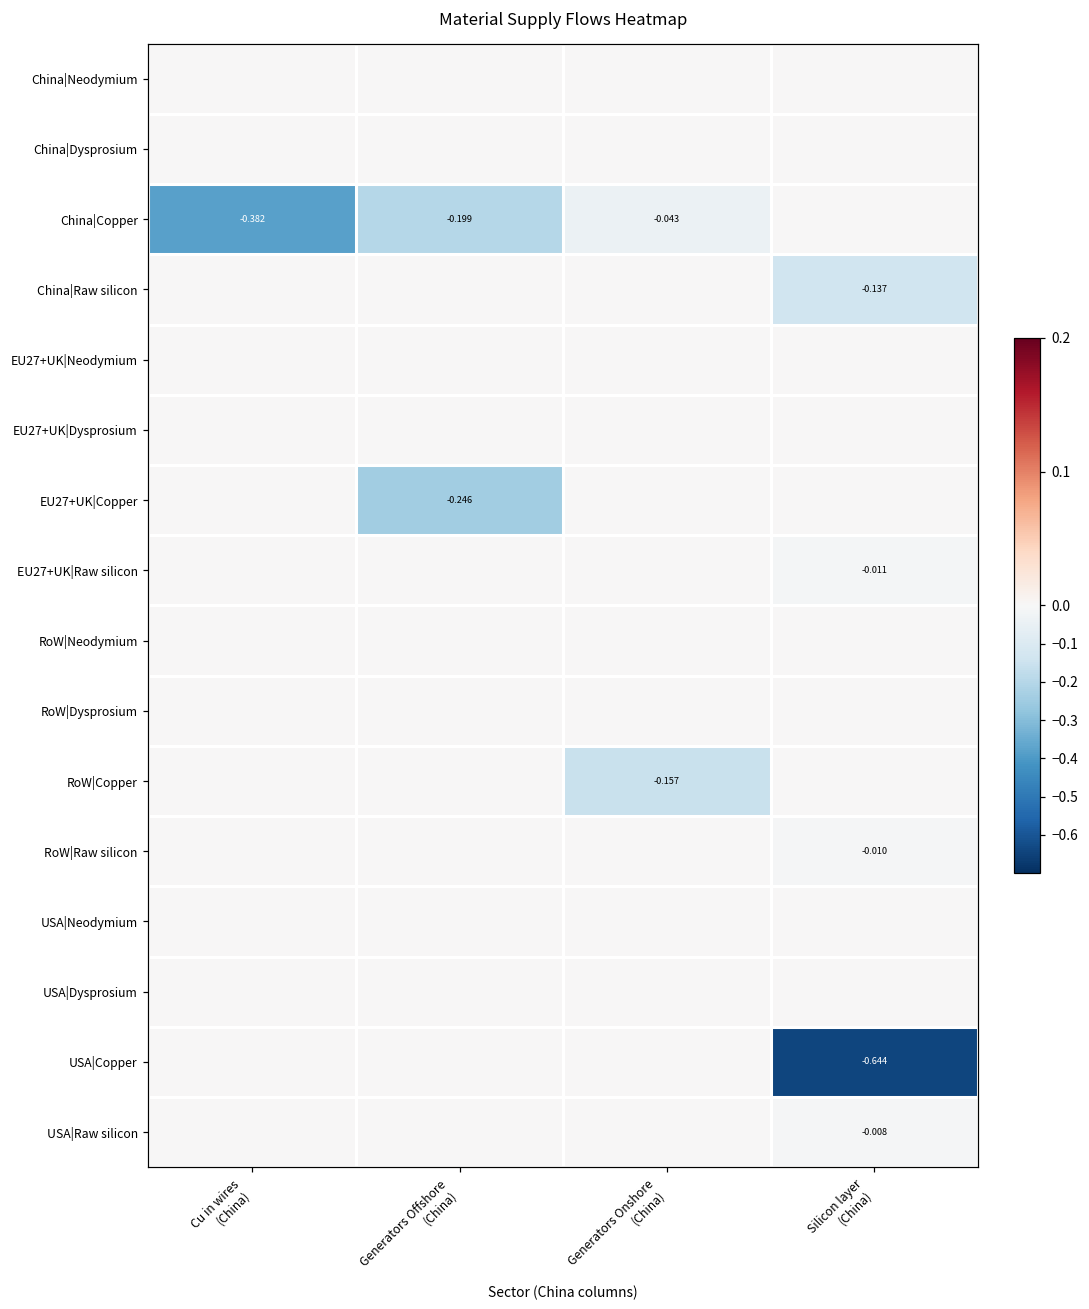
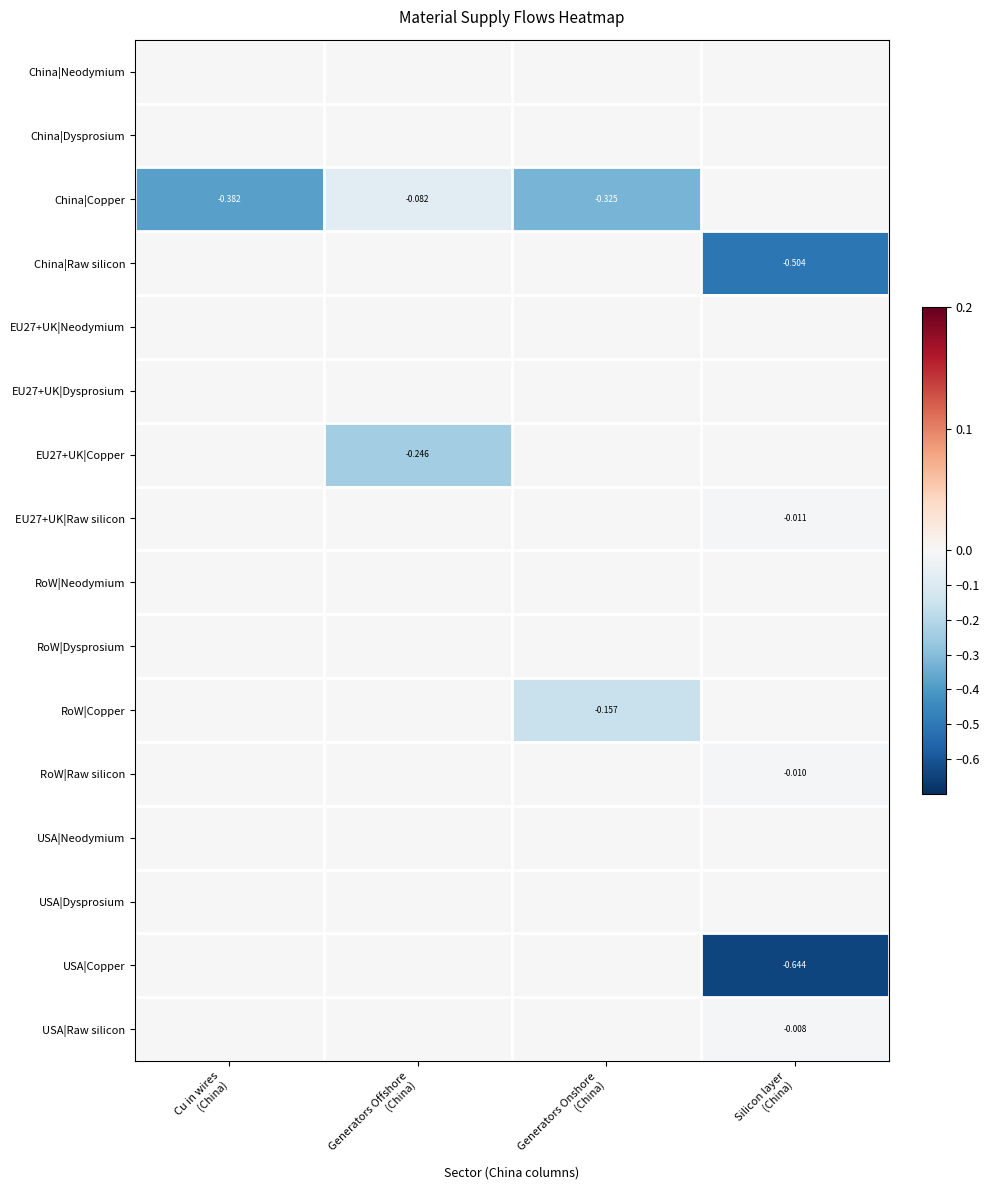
  {
    "China|Copper": {
      "Cu in wires (China)": -0.382,
-     "Generators Offshore (China)": -0.199,
-     "Generators Onshore (China)": -0.043
+     "Generators Offshore (China)": -0.082,
+     "Generators Onshore (China)": -0.325
    },
    "China|Raw silicon": {
-     "Silicon layer (China)": -0.137
+     "Silicon layer (China)": -0.504
    },
    "EU27+UK|Copper": {
      "Generators Offshore (China)": -0.246
    },
    "EU27+UK|Raw silicon": {
      "Silicon layer (China)": -0.011
    },
    "RoW|Copper": {
      "Generators Onshore (China)": -0.157
    },
    "RoW|Raw silicon": {
      "Silicon layer (China)": -0.010
    },
    "USA|Copper": {
      "Silicon layer (China)": -0.644
    },
    "USA|Raw silicon": {
      "Silicon layer (China)": -0.008
    }
  }
